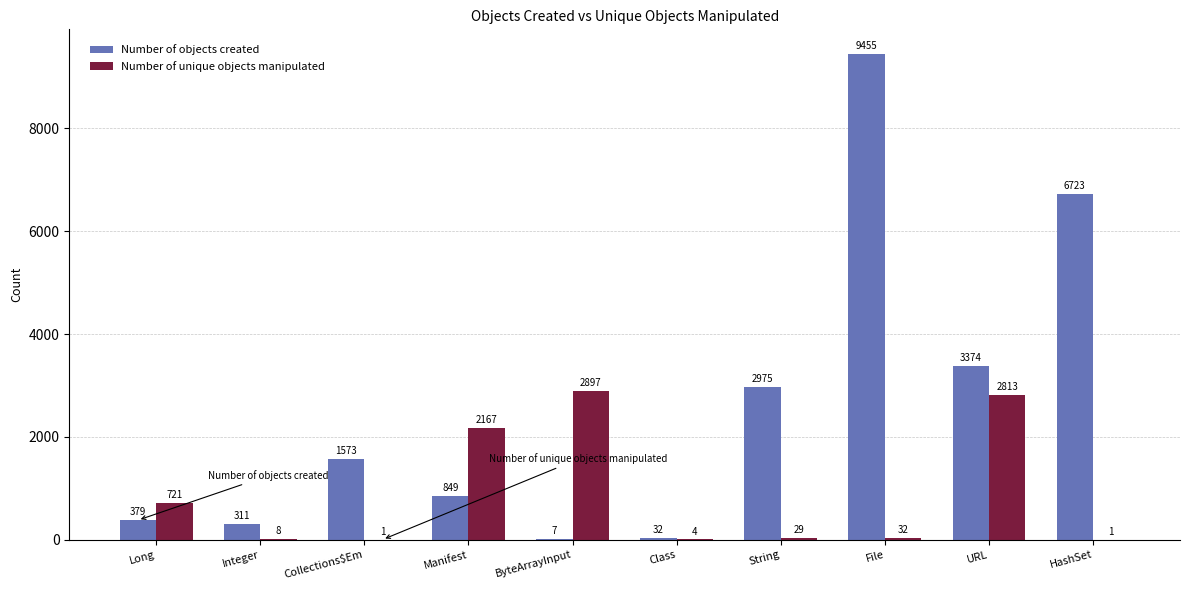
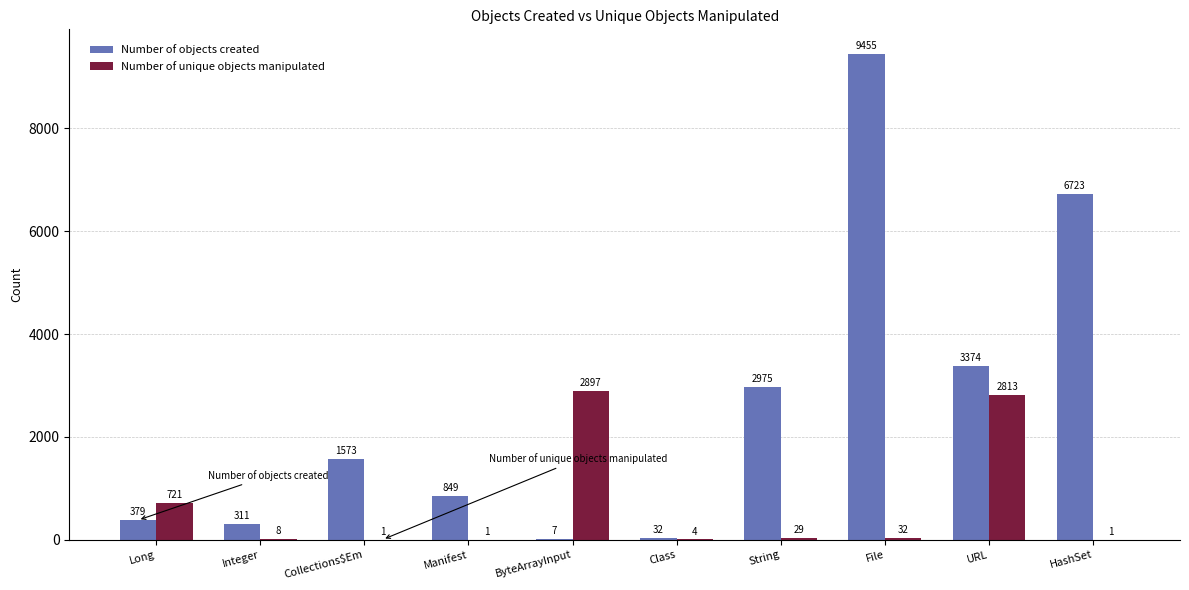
  {
    "Number of objects created": {
      "Collections$Em": 1573,
      "String": 2975,
      "File": 9455,
      "URL": 3374,
      "HashSet": 6723
    },
    "Number of unique objects manipulated": {
      "Integer": 8,
      "Collections$Em": 1,
-     "Manifest": 2167,
+     "Manifest": 1,
      "ByteArrayInput": 2897,
      "Class": 4,
      "String": 29,
      "File": 32,
      "URL": 2813,
      "HashSet": 1
    }
  }
